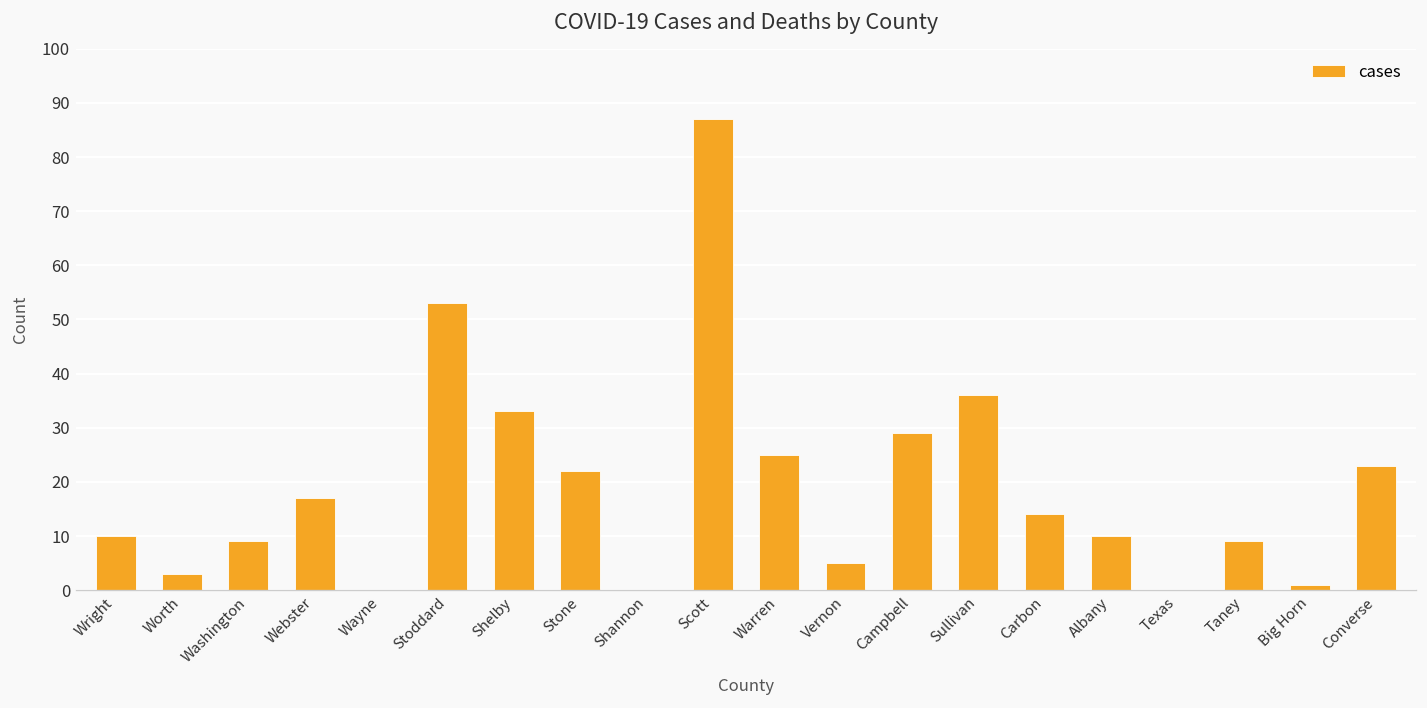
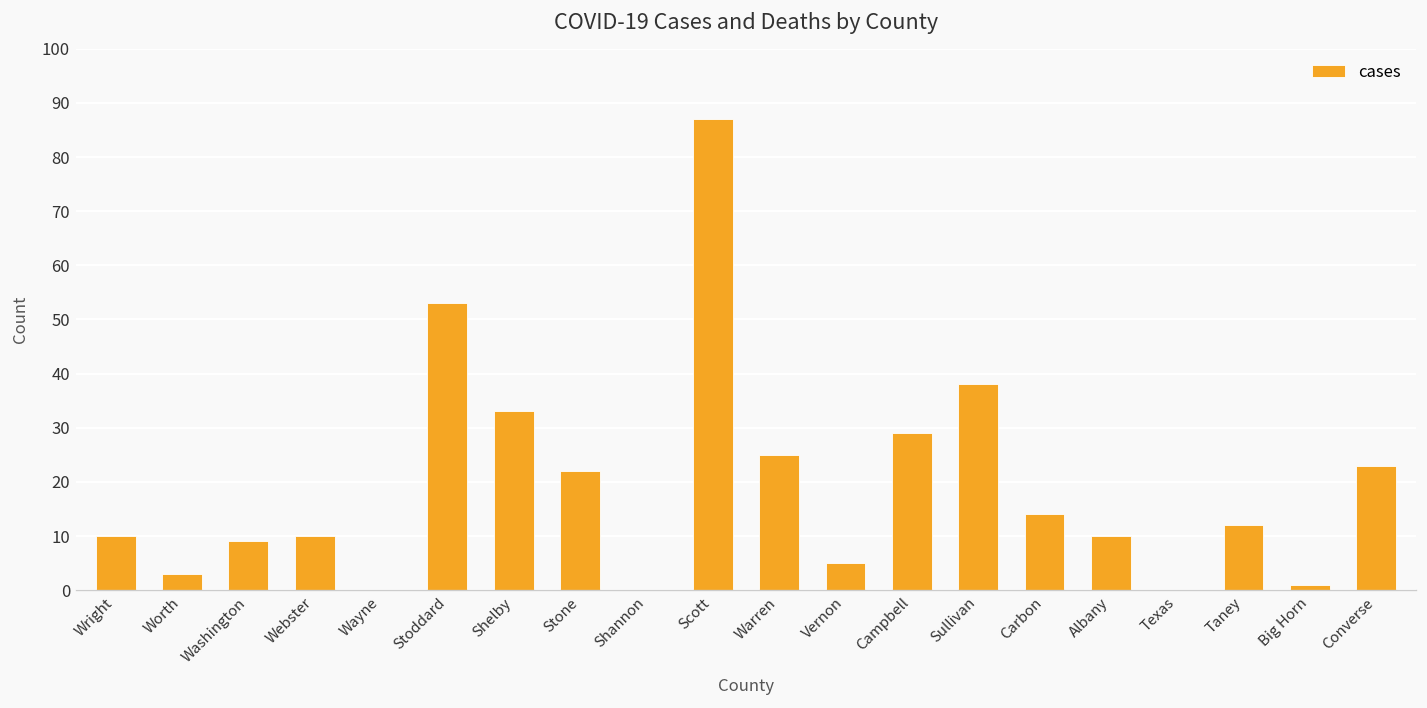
  {
    "Wright": 10,
    "Worth": 3,
    "Washington": 9,
-   "Webster": 17,
+   "Webster": 10,
    "Wayne": 0,
    "Stoddard": 53,
    "Shelby": 33,
    "Stone": 22,
    "Shannon": 0,
    "Scott": 87,
    "Warren": 25,
    "Vernon": 5,
    "Campbell": 29,
-   "Sullivan": 36,
+   "Sullivan": 38,
    "Carbon": 14,
    "Albany": 10,
    "Texas": 0,
-   "Taney": 9,
+   "Taney": 12,
    "Big Horn": 1,
    "Converse": 23
  }
